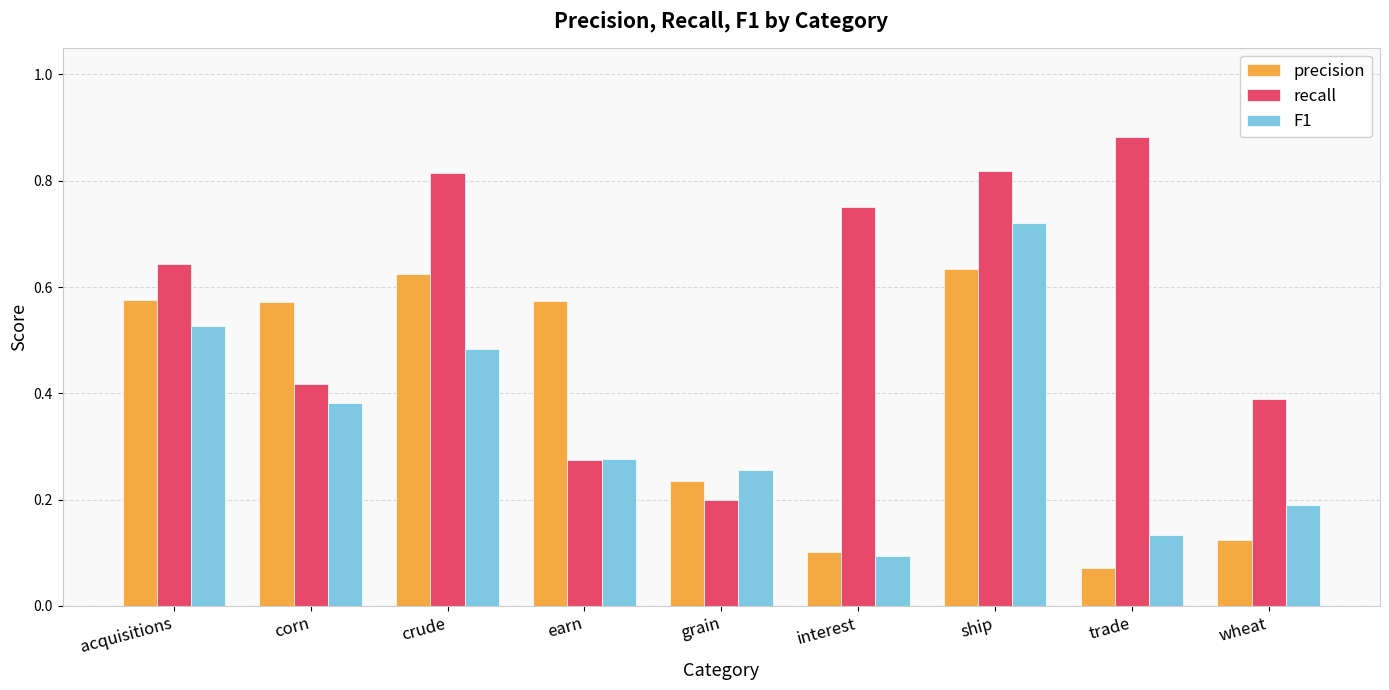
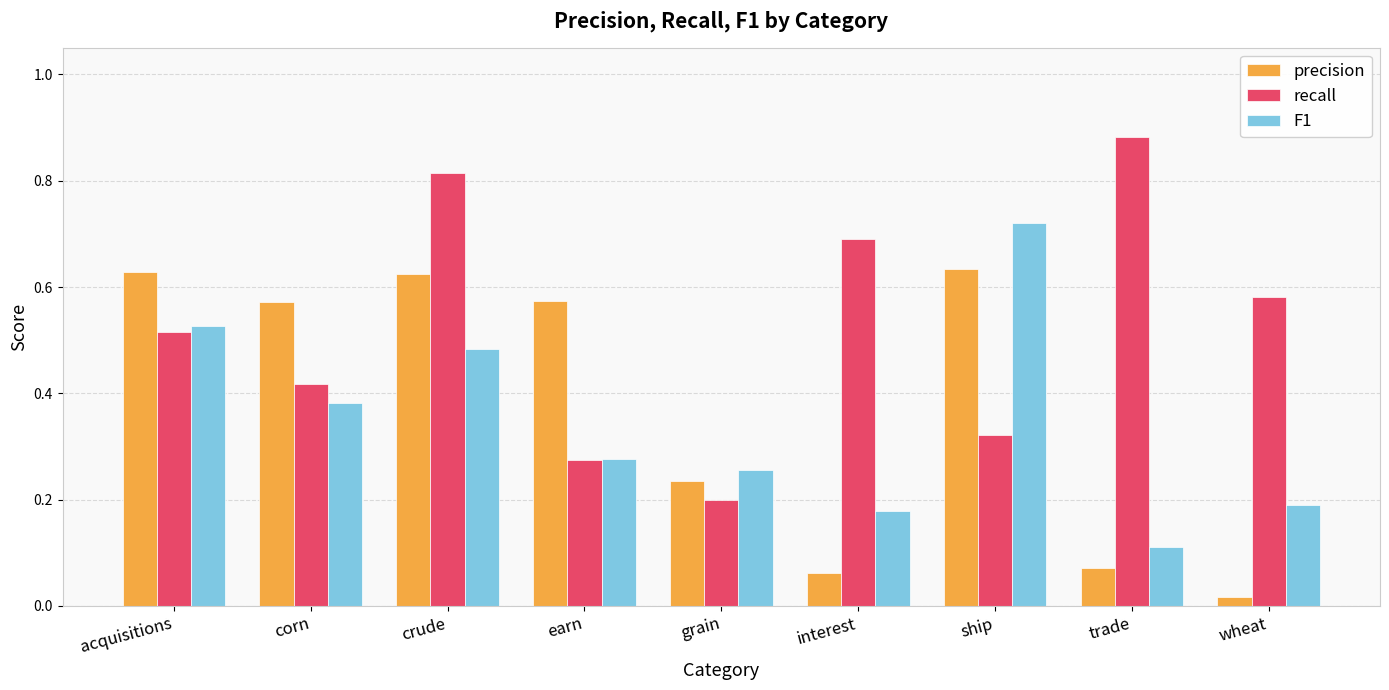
  {
    "precision": {
-     "acquisitions": 0.57,
+     "acquisitions": 0.63,
      "corn": 0.57,
      "crude": 0.63,
      "earn": 0.57,
      "grain": 0.24,
-     "interest": 0.10,
+     "interest": 0.06,
      "ship": 0.63,
      "trade": 0.07,
-     "wheat": 0.13
+     "wheat": 0.02
    },
    "recall": {
-     "acquisitions": 0.64,
+     "acquisitions": 0.52,
      "corn": 0.42,
      "crude": 0.81,
      "earn": 0.27,
      "grain": 0.20,
-     "interest": 0.75,
-     "ship": 0.82,
+     "interest": 0.69,
+     "ship": 0.32,
      "trade": 0.88,
-     "wheat": 0.39
+     "wheat": 0.58
    },
    "F1": {
      "acquisitions": 0.53,
      "corn": 0.38,
      "crude": 0.48,
      "earn": 0.28,
      "grain": 0.26,
-     "interest": 0.09,
+     "interest": 0.18,
      "ship": 0.72,
-     "trade": 0.13,
+     "trade": 0.11,
      "wheat": 0.19
    }
  }
